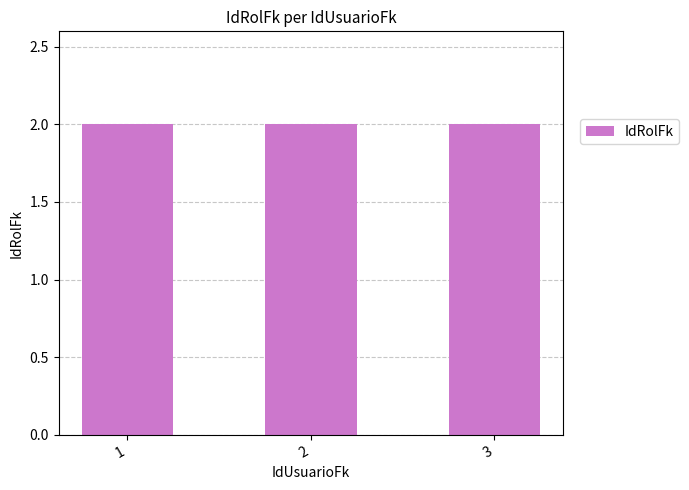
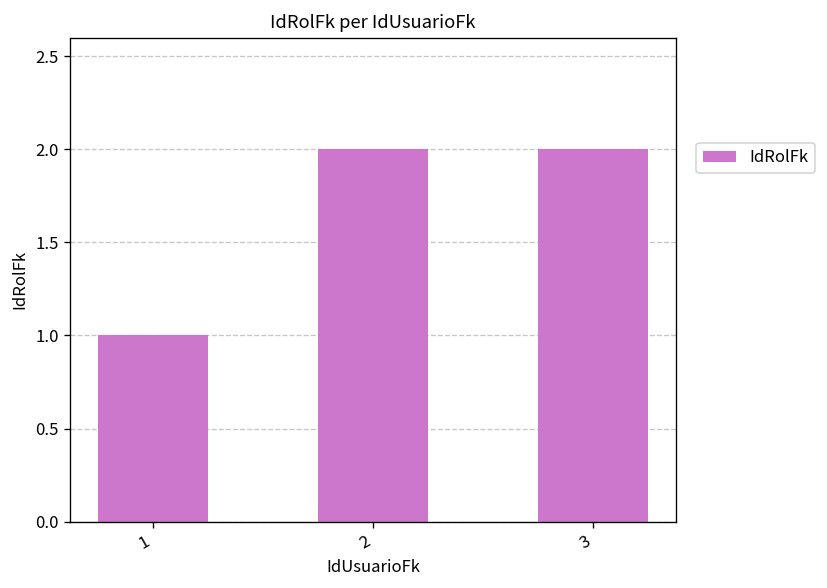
  {
-   "1": 2,
+   "1": 1,
    "2": 2,
    "3": 2
  }
